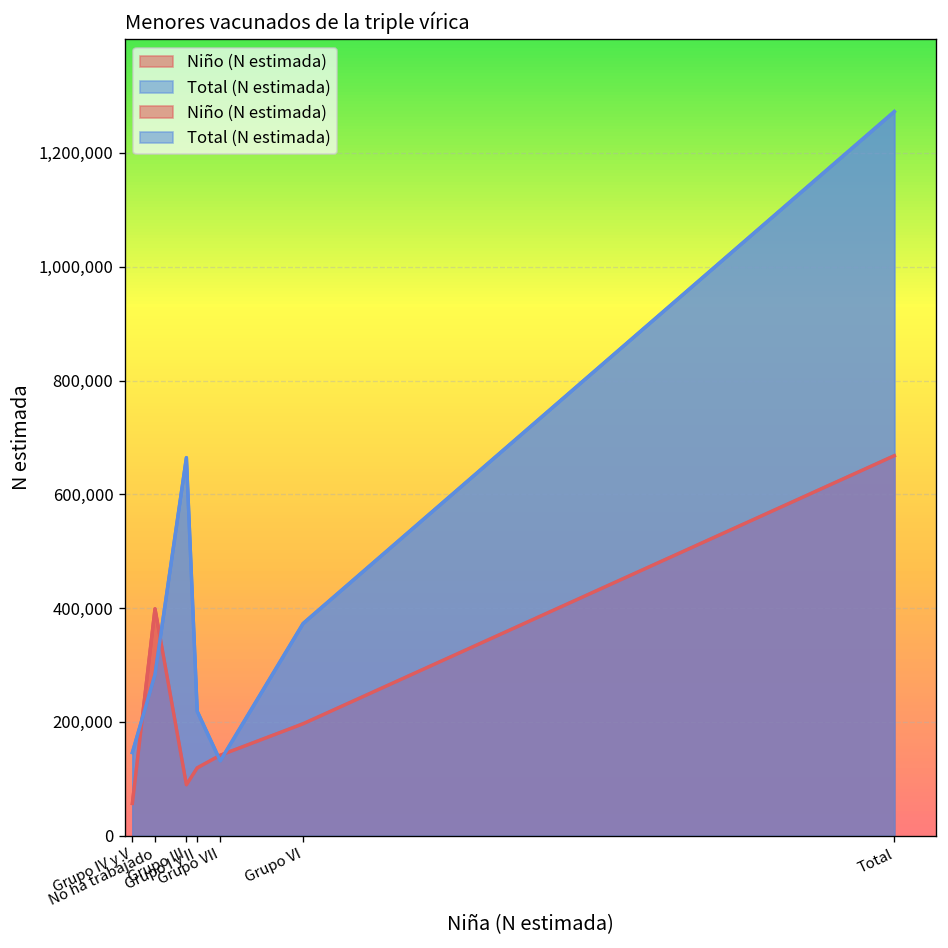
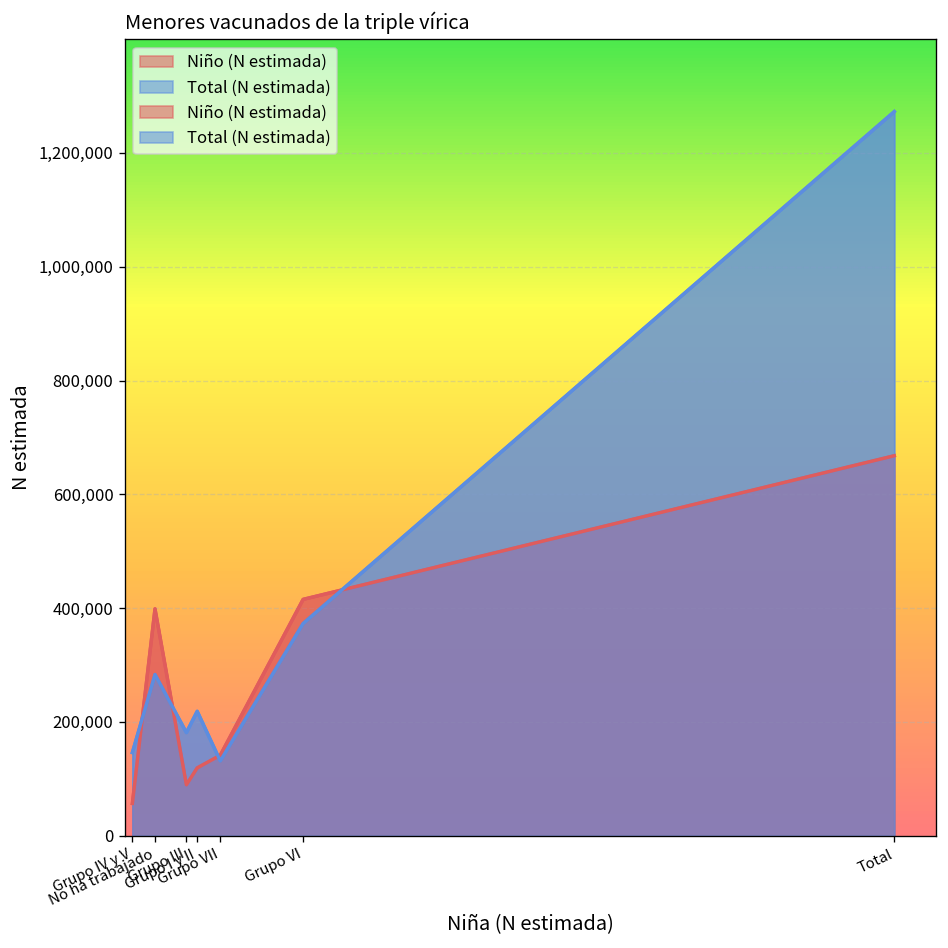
  {
    "Niño (N estimada)": {
      "Grupo IV y V": "60,000",
      "No ha trabajado": "400,000",
      "Grupo III": "90,000",
      "Grupo I y II": "120,000",
      "Grupo VII": "140,000",
-     "Grupo VI": "200,000",
+     "Grupo VI": "420,000",
      "Total": "670,000"
    },
    "Total (N estimada)": {
      "Grupo IV y V": "150,000",
      "No ha trabajado": "280,000",
-     "Grupo III": "660,000",
+     "Grupo III": "180,000",
      "Grupo I y II": "220,000",
      "Grupo VII": "130,000",
      "Grupo VI": "370,000",
      "Total": "1,270,000"
    }
  }
